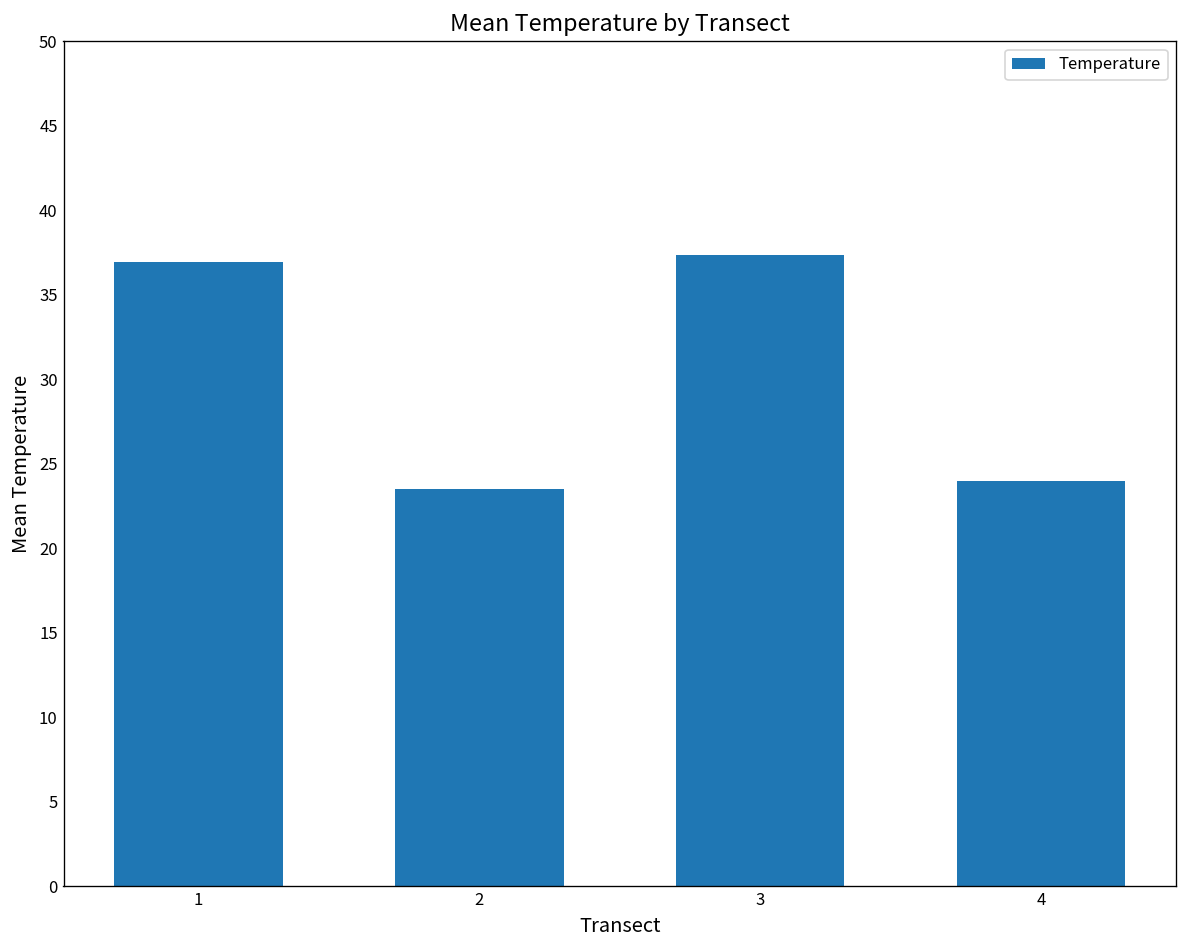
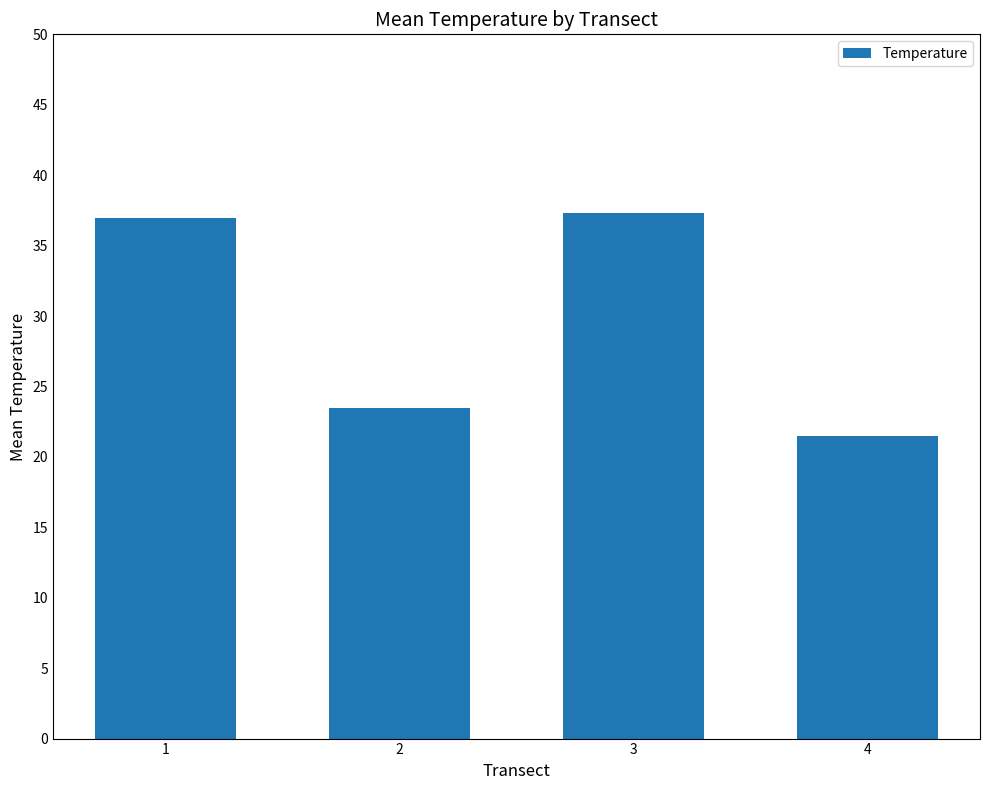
  {
    "1": 36.9,
    "2": 23.5,
    "3": 37.3,
-   "4": 24.0
+   "4": 21.5
  }
